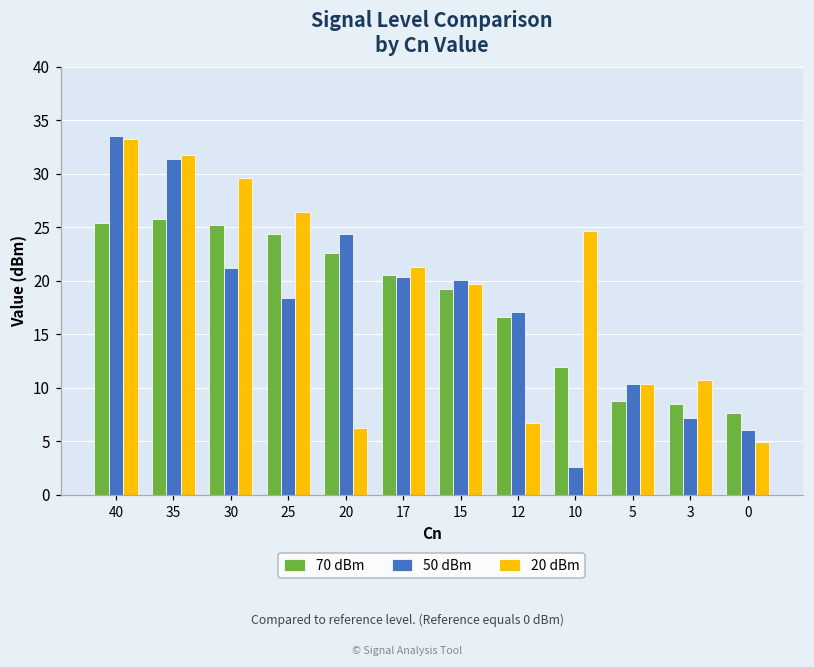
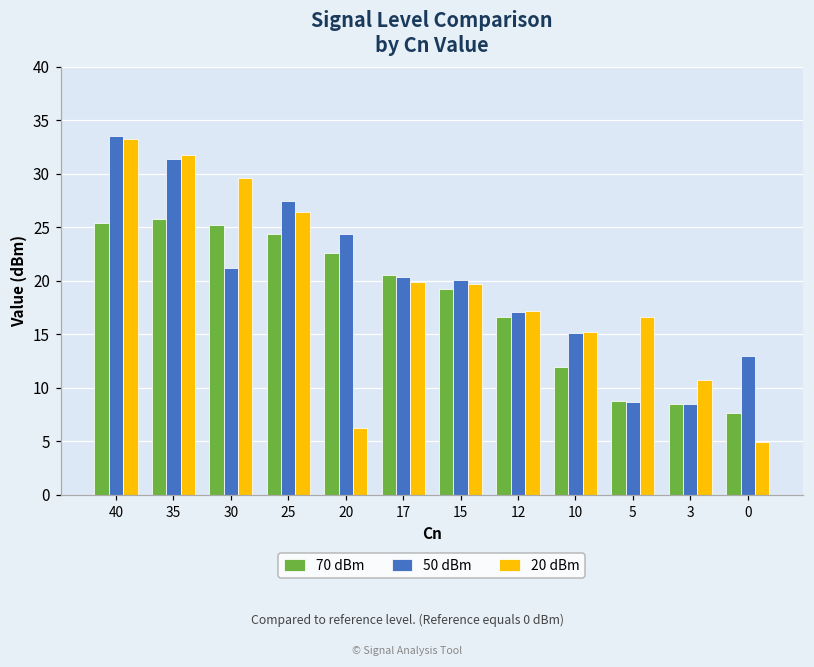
  {
    "70 dBm": {
      "40": 25,
      "35": 26,
      "30": 25,
      "25": 24,
      "20": 23,
      "17": 21,
      "15": 19,
      "12": 17,
      "10": 12,
      "5": 9,
      "3": 9,
      "0": 8
    },
    "50 dBm": {
      "40": 34,
      "35": 31,
      "30": 21,
-     "25": 18,
+     "25": 28,
      "20": 24,
      "17": 20,
      "15": 20,
      "12": 17,
-     "10": 3,
-     "5": 10,
-     "3": 7,
-     "0": 6
+     "10": 15,
+     "5": 9,
+     "3": 9,
+     "0": 13
    },
    "20 dBm": {
      "40": 33,
      "35": 32,
      "30": 30,
      "25": 26,
      "20": 6,
-     "17": 21,
+     "17": 20,
      "15": 20,
-     "12": 7,
-     "10": 25,
-     "5": 10,
+     "12": 17,
+     "10": 15,
+     "5": 17,
      "3": 11,
      "0": 5
    }
  }
